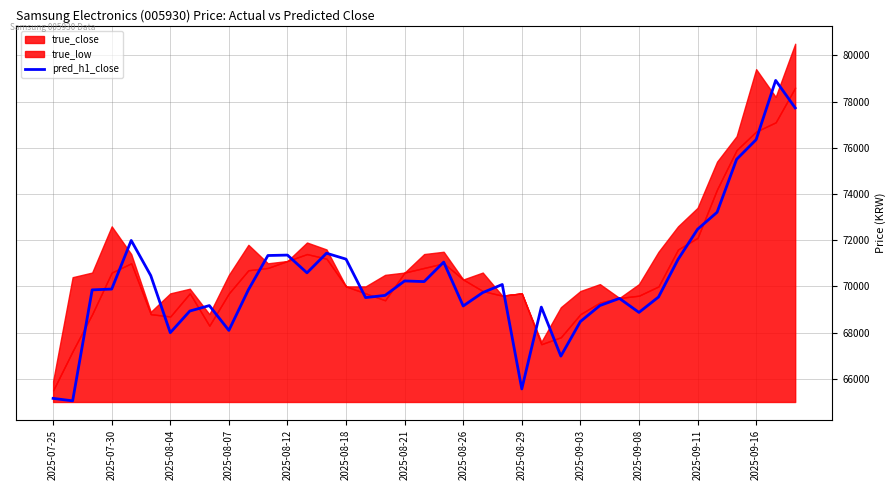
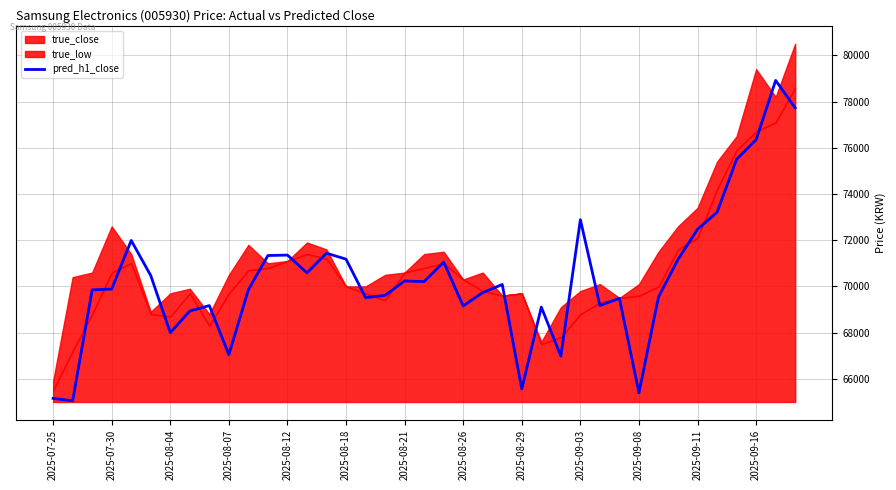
  {
    "pred_h1_close": {
      "2025-07-25": 65200,
      "2025-07-30": 69900,
      "2025-08-04": 68000,
-     "2025-08-07": 68100,
+     "2025-08-07": 67000,
      "2025-08-12": 71400,
      "2025-08-18": 71200,
      "2025-08-21": 70200,
      "2025-08-26": 69200,
      "2025-08-29": 65600,
-     "2025-09-03": 68500,
-     "2025-09-08": 68900,
+     "2025-09-03": 72900,
+     "2025-09-08": 65400,
      "2025-09-11": 72500,
      "2025-09-16": 76400
    }
  }
